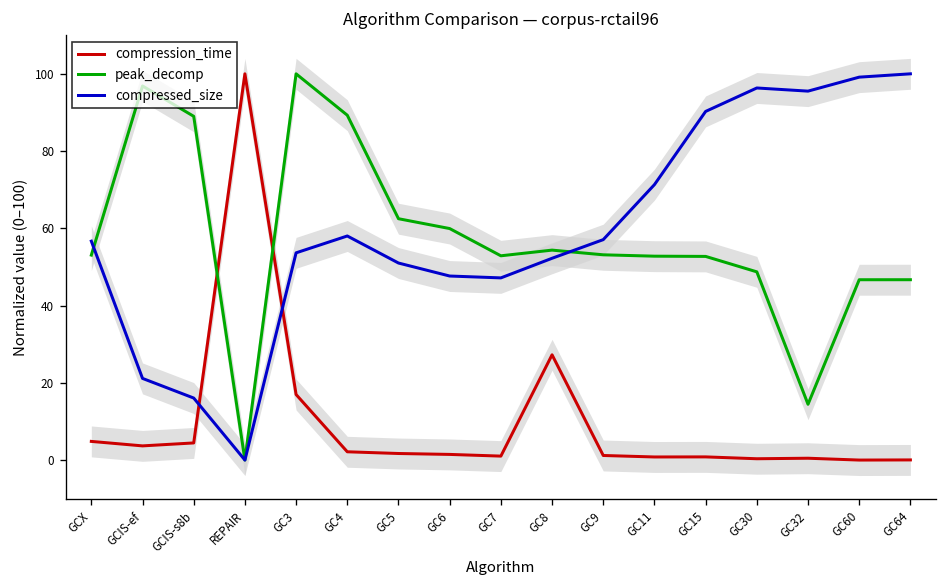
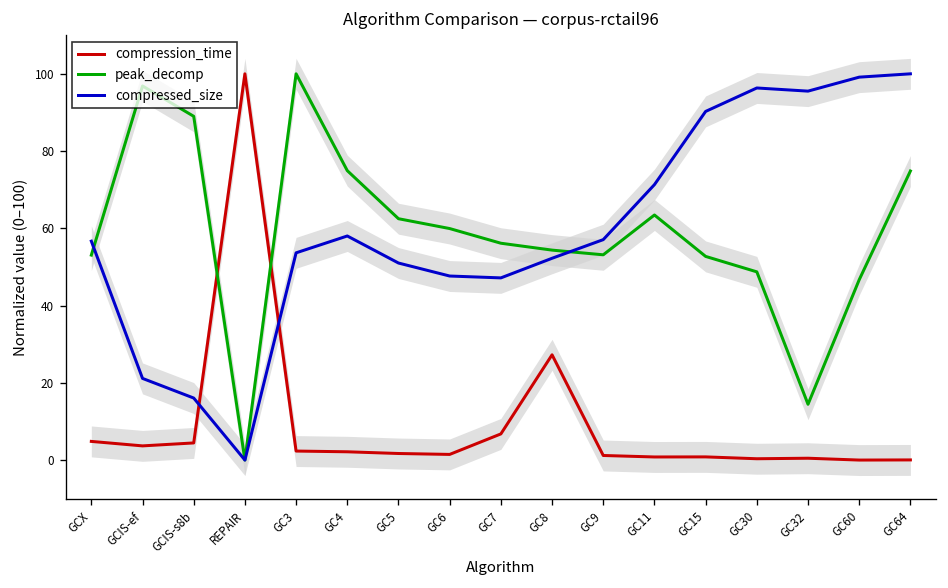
  {
    "compression_time": {
      "GCX": 5,
      "GCIS-ef": 4,
      "GCIS-s8b": 4,
      "REPAIR": 100,
-     "GC3": 17,
+     "GC3": 2,
      "GC4": 2,
      "GC5": 2,
      "GC6": 1,
-     "GC7": 1,
+     "GC7": 7,
      "GC8": 27,
      "GC9": 1,
      "GC11": 1,
      "GC15": 1,
      "GC30": 0,
      "GC32": 0,
      "GC60": 0,
      "GC64": 0
    },
    "peak_decomp": {
      "GCX": 53,
      "GCIS-s8b": 89,
      "GC3": 100,
-     "GC4": 89,
+     "GC4": 75,
      "GC5": 62,
      "GC6": 60,
-     "GC7": 53,
+     "GC7": 56,
      "GC8": 54,
      "GC9": 53,
-     "GC11": 53,
+     "GC11": 63,
      "GC15": 53,
      "GC30": 49,
      "GC32": 14,
      "GC60": 47,
-     "GC64": 47
+     "GC64": 75
    },
    "compressed_size": {
      "GCIS-ef": 21,
      "GCIS-s8b": 16,
      "GC3": 54,
      "GC4": 58,
      "GC5": 51,
      "GC6": 48,
      "GC7": 47,
      "GC8": 52,
      "GC11": 71,
      "GC15": 90,
      "GC30": 96,
      "GC32": 96,
      "GC60": 99,
      "GC64": 100
    }
  }
